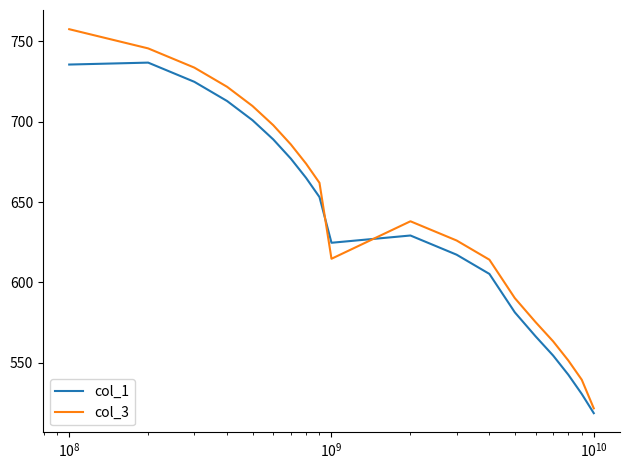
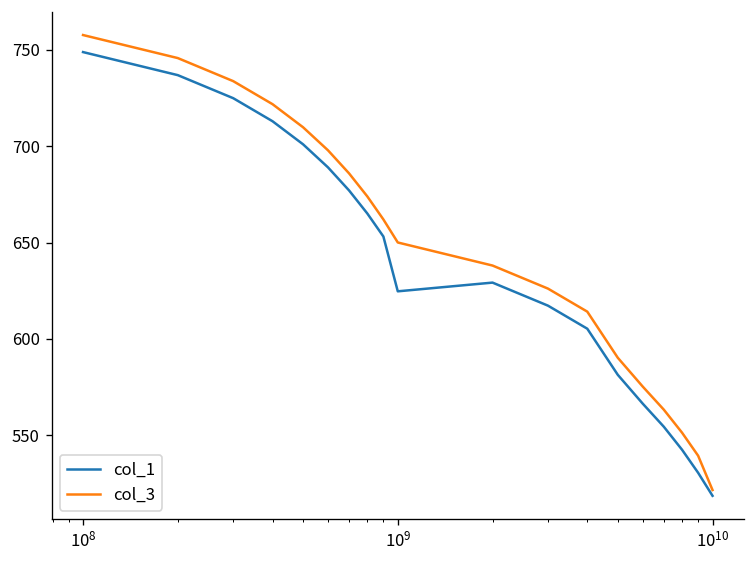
  {
    "col_1": {
-     "10^8": 736,
+     "10^8": 749,
      "10^9": 625,
      "10^10": 519
    },
    "col_3": {
      "10^8": 758,
-     "10^9": 615,
+     "10^9": 650,
      "10^10": 522
    }
  }
